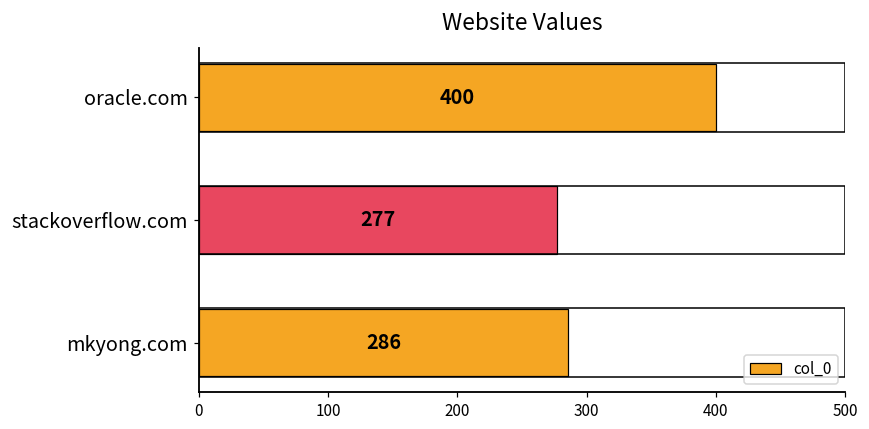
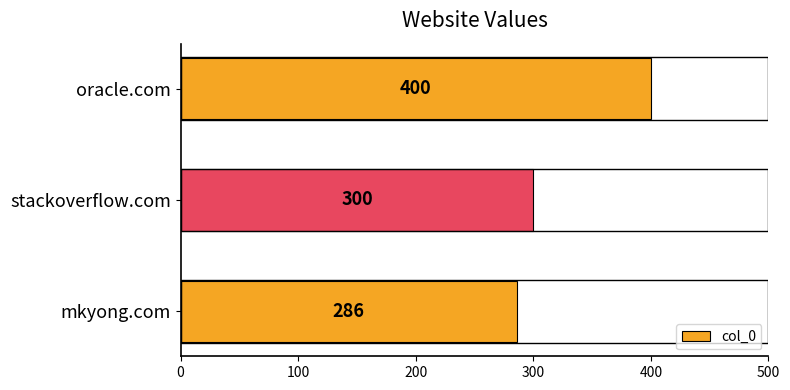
  {
    "oracle.com": 400,
-   "stackoverflow.com": 277,
+   "stackoverflow.com": 300,
    "mkyong.com": 286
  }
